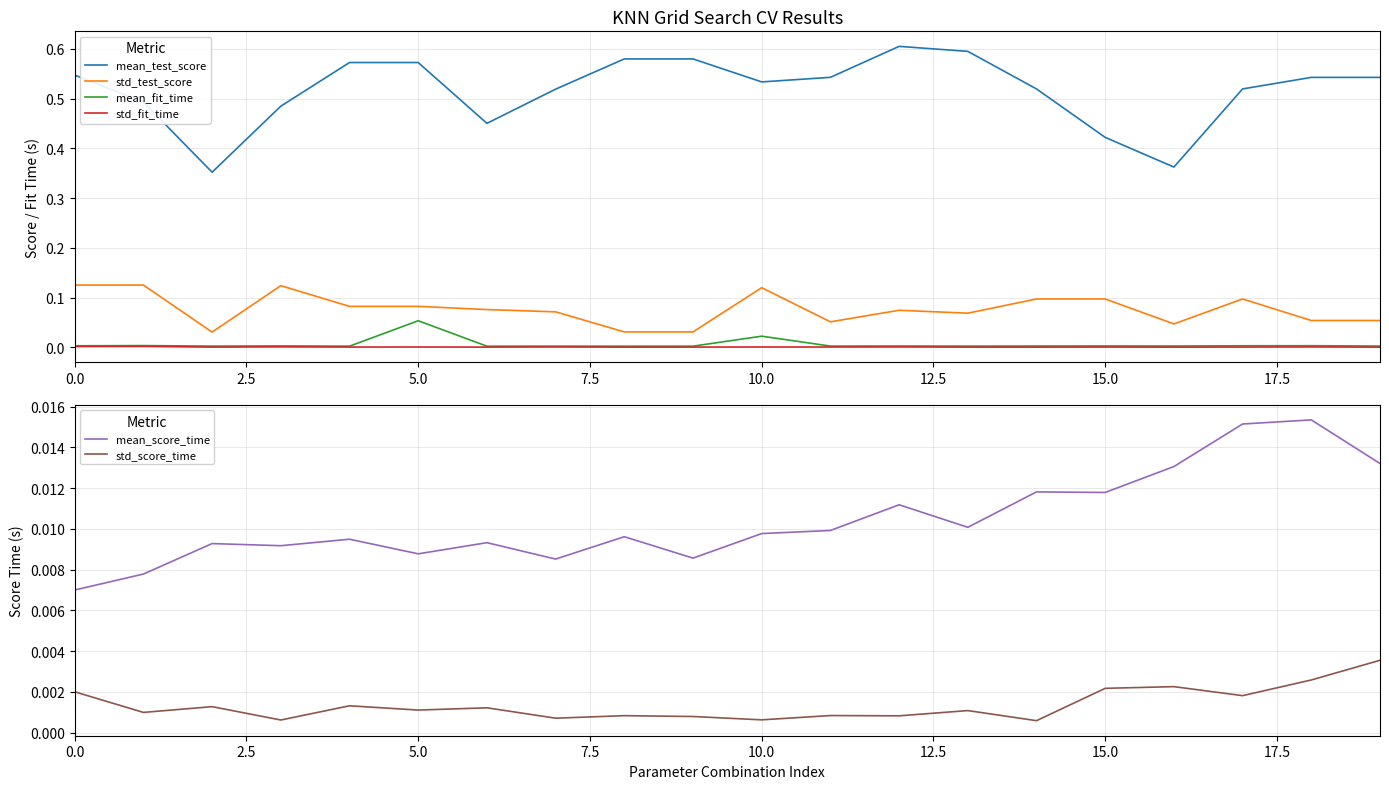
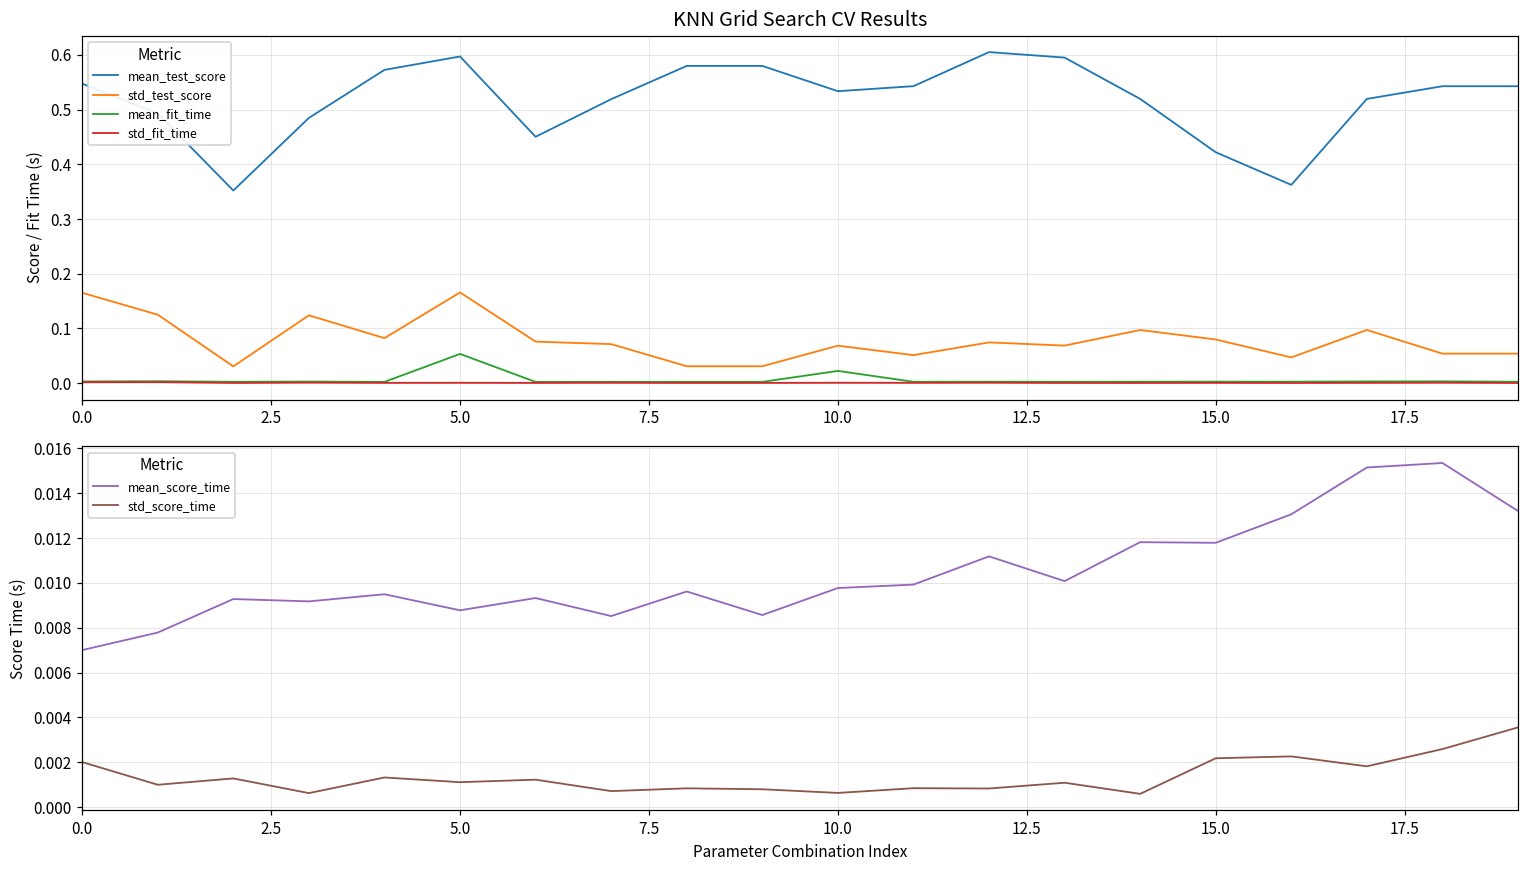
  {
    "KNN Grid Search CV Results": {
      "mean_test_score": {
        "0.0": 0.55,
-       "5.0": 0.57,
+       "5.0": 0.60,
        "10.0": 0.53,
        "15.0": 0.42
      },
      "std_test_score": {
-       "0.0": 0.12,
-       "5.0": 0.08,
-       "10.0": 0.12,
-       "15.0": 0.10
+       "0.0": 0.17,
+       "5.0": 0.17,
+       "10.0": 0.07,
+       "15.0": 0.08
      },
      "mean_fit_time": {
        "5.0": 0.05,
        "10.0": 0.02
      },
      "std_fit_time": {
        "5.0": 0.00,
        "10.0": 0.00
      }
    }
  }
